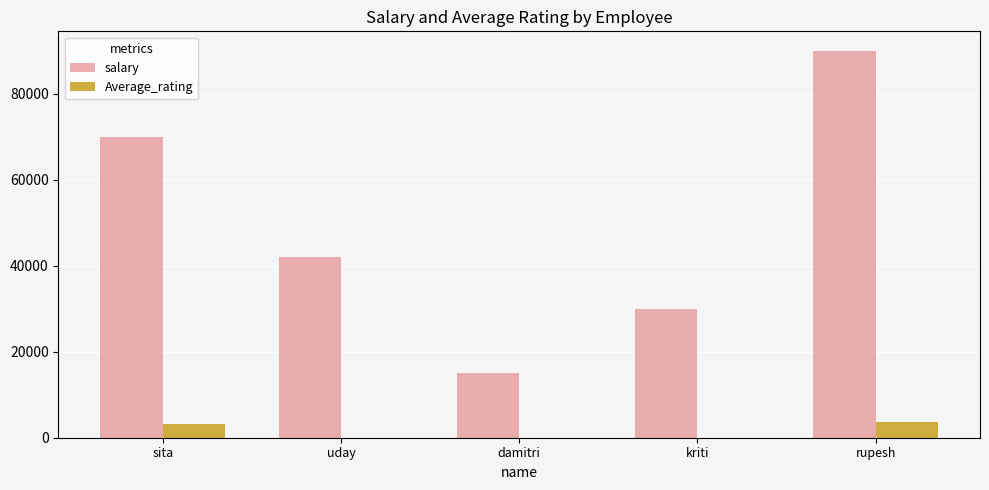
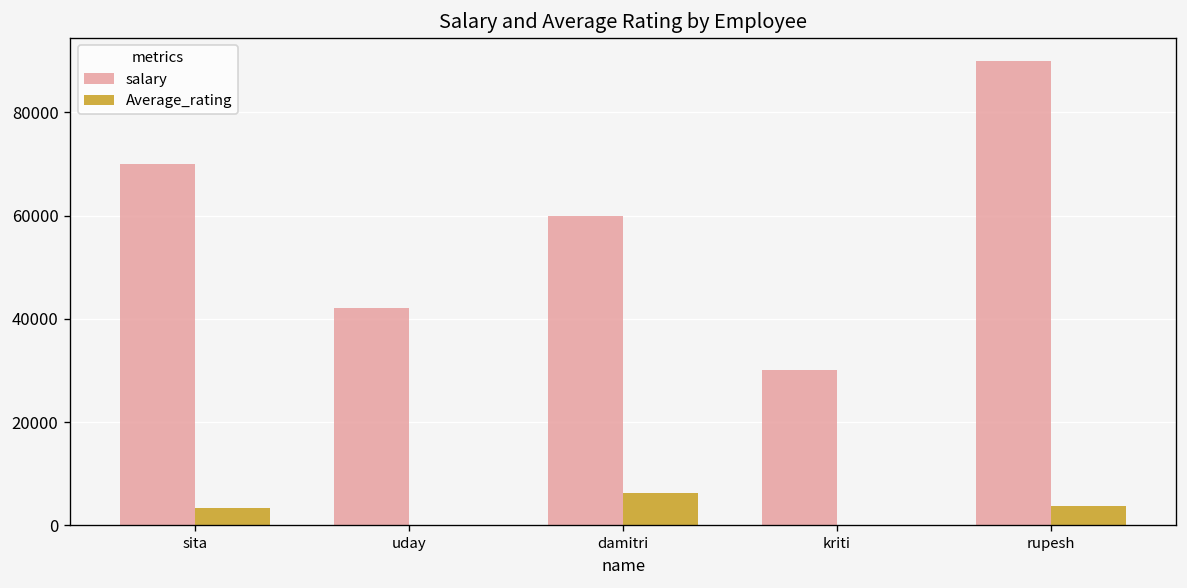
  {
    "salary": {
      "sita": 70000,
      "uday": 42000,
-     "damitri": 15000,
+     "damitri": 60000,
      "kriti": 30000,
      "rupesh": 90000
    },
    "Average_rating": {
      "sita": 3000,
      "uday": 0,
-     "damitri": 0,
+     "damitri": 6000,
      "kriti": 0,
      "rupesh": 4000
    }
  }
